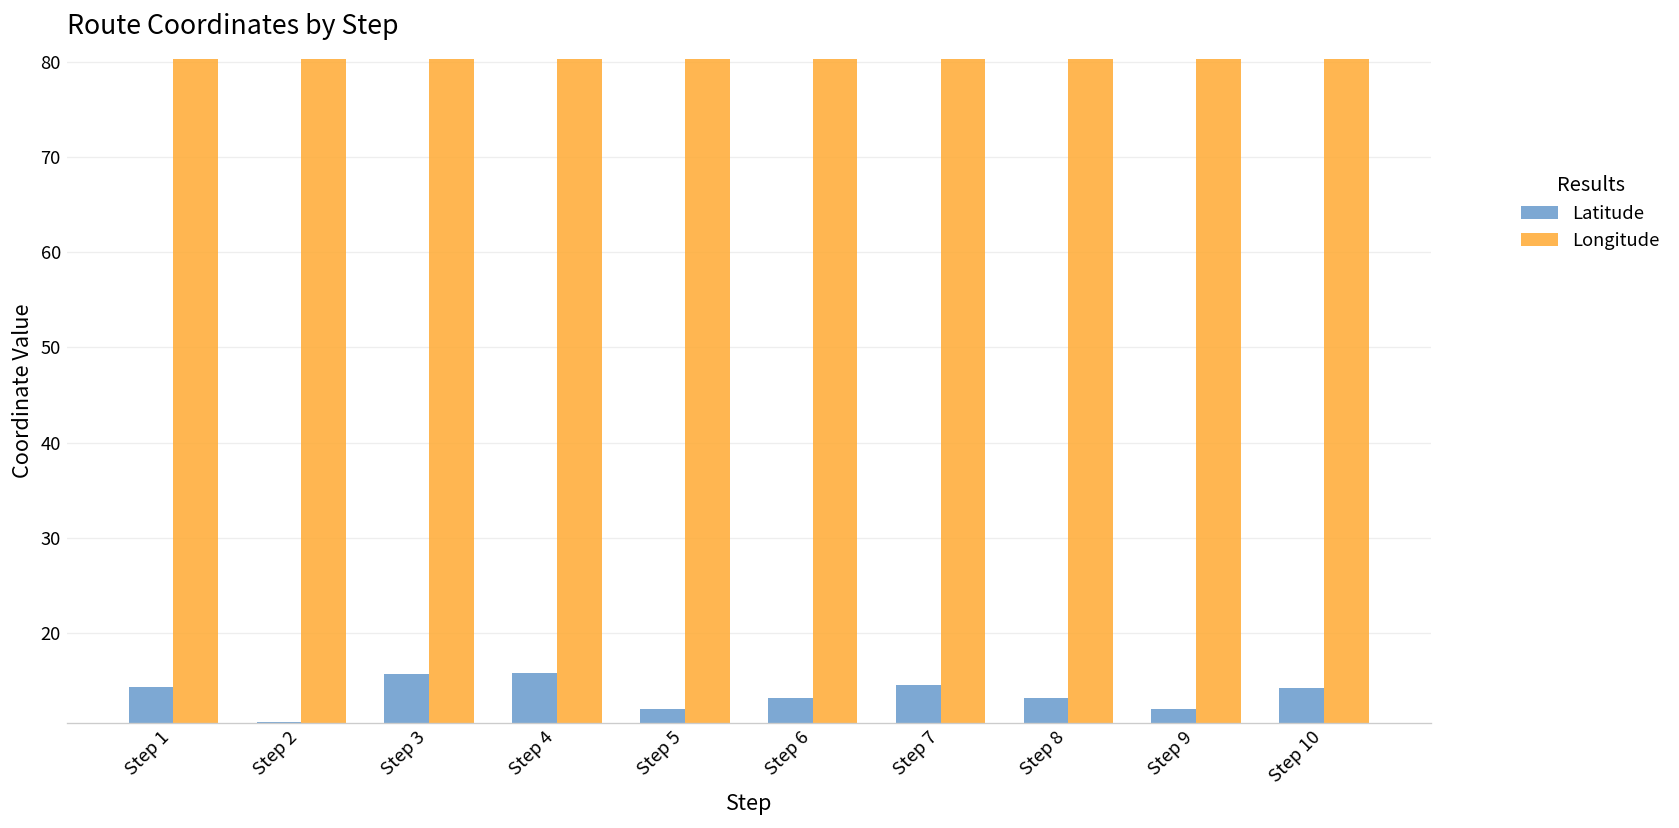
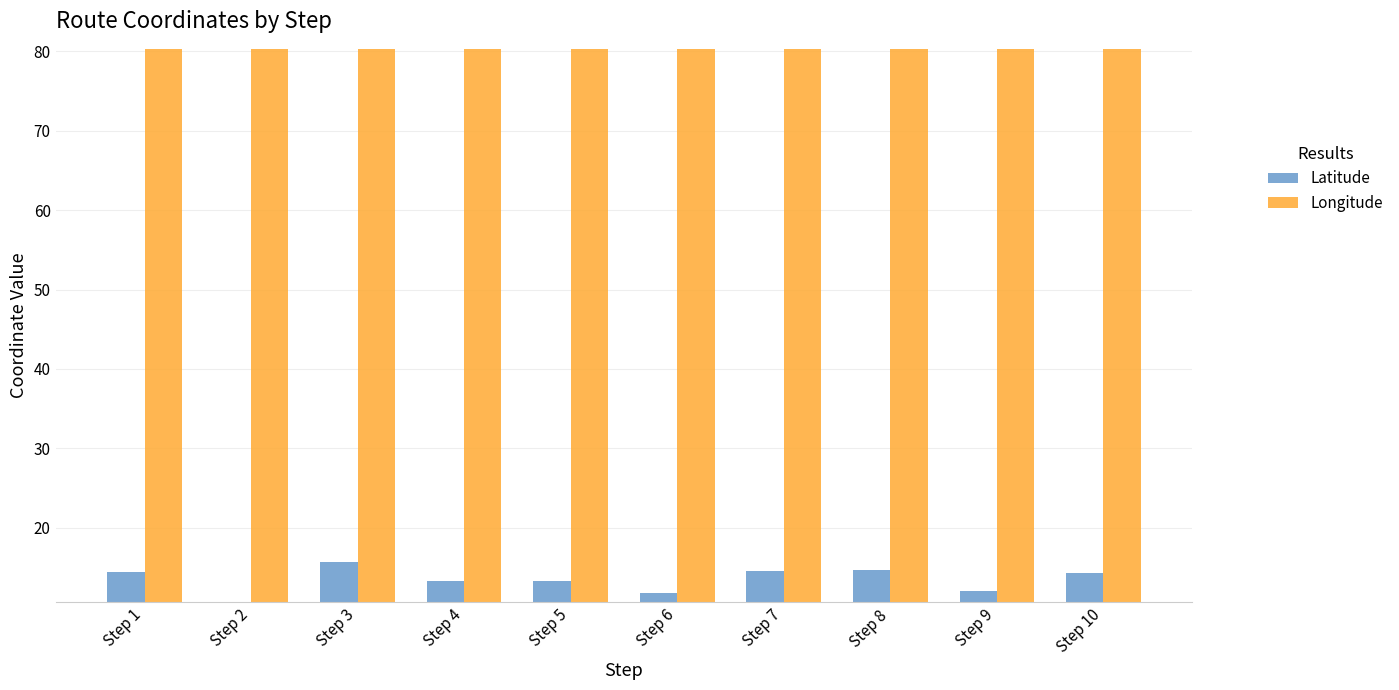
  {
    "Latitude": {
      "Step 1": 14,
      "Step 2": 11,
      "Step 3": 16,
-     "Step 4": 16,
-     "Step 5": 12,
-     "Step 6": 13,
+     "Step 4": 13,
+     "Step 5": 13,
+     "Step 6": 12,
      "Step 7": 15,
-     "Step 8": 13,
+     "Step 8": 15,
      "Step 9": 12,
      "Step 10": 14
    },
    "Longitude": {
      "Step 1": 80,
      "Step 2": 80,
      "Step 3": 80,
      "Step 4": 80,
      "Step 5": 80,
      "Step 6": 80,
      "Step 7": 80,
      "Step 8": 80,
      "Step 9": 80,
      "Step 10": 80
    }
  }
